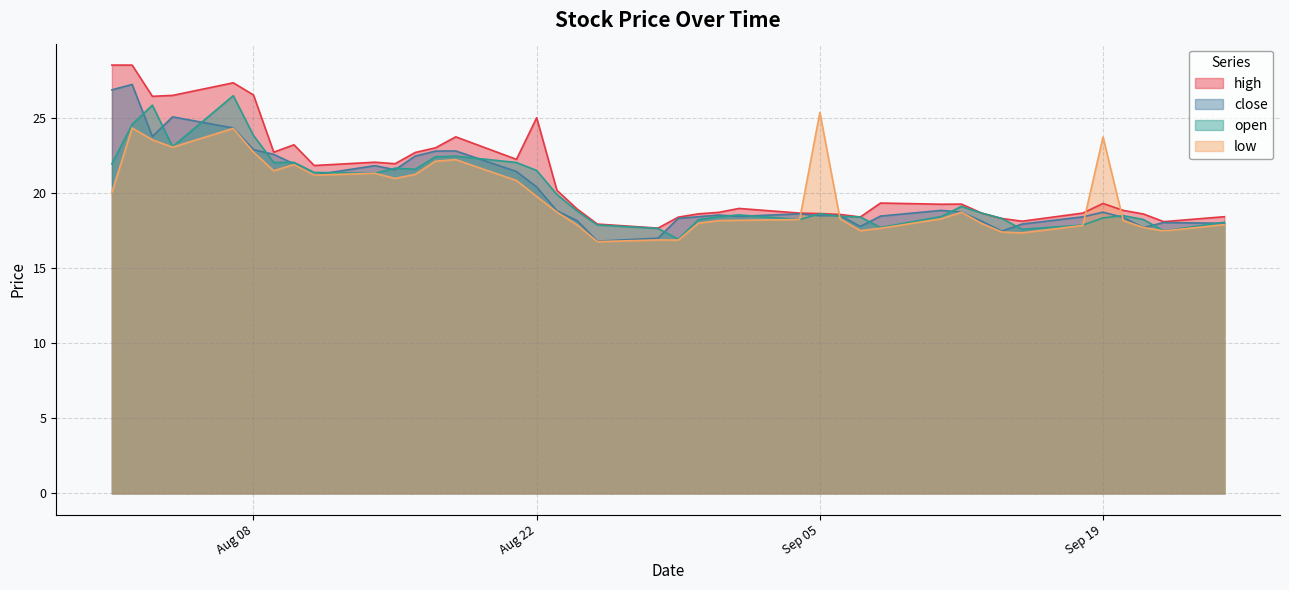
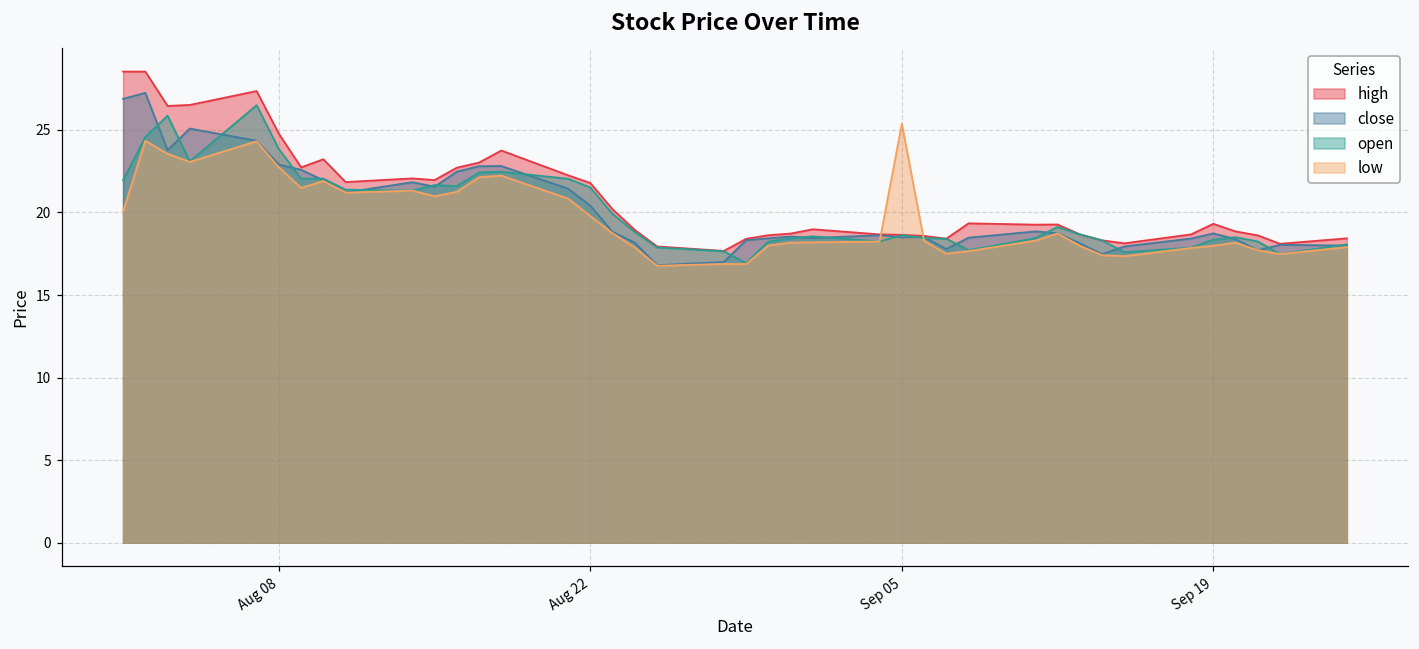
  {
    "high": {
-     "Aug 08": 26.5,
-     "Aug 22": 25.0,
+     "Aug 08": 24.8,
+     "Aug 22": 21.8,
      "Sep 19": 19.3
    },
    "low": {
      "Aug 22": 19.8,
      "Sep 05": 25.4,
-     "Sep 19": 23.7
+     "Sep 19": 18.0
    }
  }
